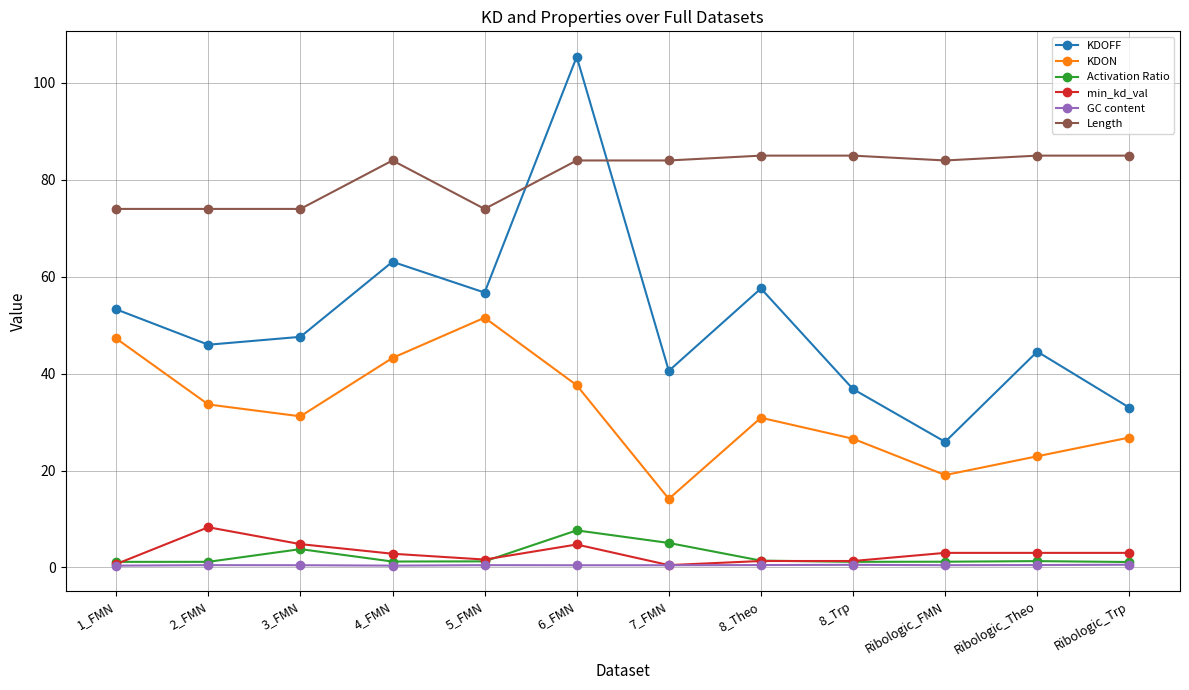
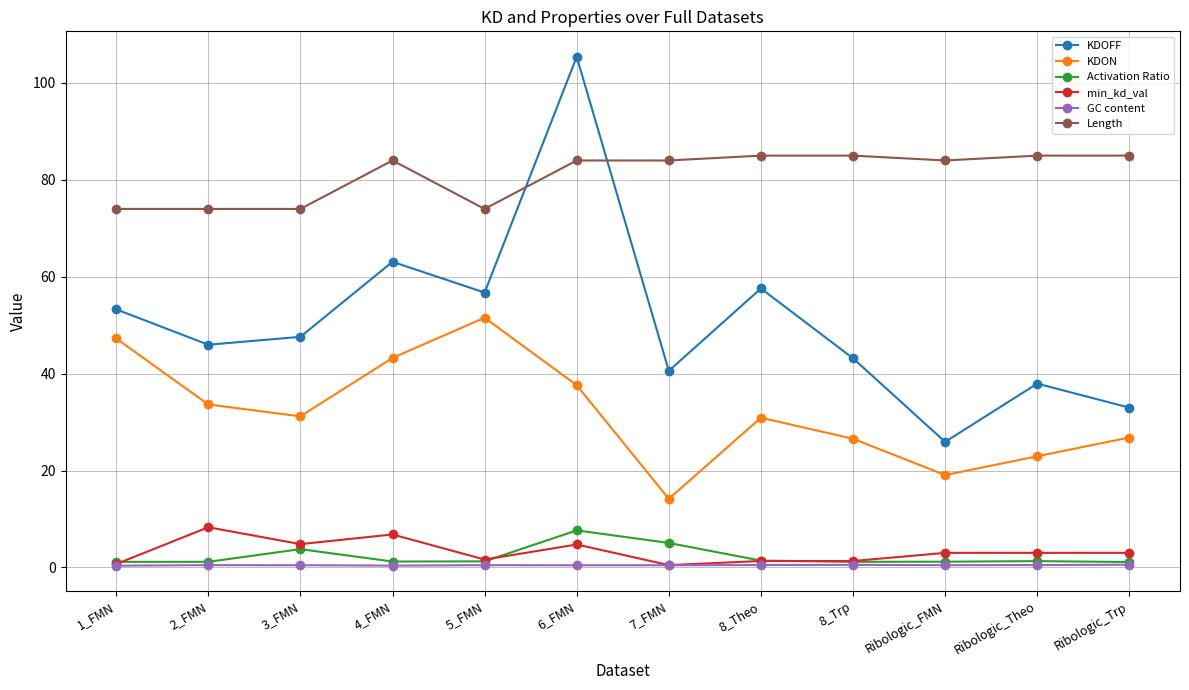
  {
    "KDOFF": {
      "1_FMN": 53,
      "2_FMN": 46,
      "3_FMN": 48,
      "4_FMN": 63,
      "5_FMN": 57,
      "6_FMN": 105,
      "7_FMN": 41,
      "8_Theo": 58,
-     "8_Trp": 37,
+     "8_Trp": 43,
      "Ribologic_FMN": 26,
-     "Ribologic_Theo": 45,
+     "Ribologic_Theo": 38,
      "Ribologic_Trp": 33
    },
    "KDON": {
      "1_FMN": 47,
      "2_FMN": 34,
      "3_FMN": 31,
      "4_FMN": 43,
      "5_FMN": 52,
      "6_FMN": 38,
      "7_FMN": 14,
      "8_Theo": 31,
      "8_Trp": 27,
      "Ribologic_FMN": 19,
      "Ribologic_Theo": 23,
      "Ribologic_Trp": 27
    },
    "Activation Ratio": {
      "2_FMN": 1,
      "3_FMN": 4,
      "4_FMN": 1,
      "6_FMN": 8,
      "7_FMN": 5,
      "Ribologic_FMN": 1,
      "Ribologic_Theo": 1,
      "Ribologic_Trp": 1
    },
    "min_kd_val": {
      "2_FMN": 8,
      "3_FMN": 5,
-     "4_FMN": 3,
+     "4_FMN": 7,
      "6_FMN": 5,
      "Ribologic_FMN": 3,
      "Ribologic_Theo": 3,
      "Ribologic_Trp": 3
    },
    "GC content": {
      "2_FMN": 0,
      "3_FMN": 0,
      "4_FMN": 0,
      "5_FMN": 0,
      "6_FMN": 0,
      "8_Theo": 0,
      "8_Trp": 1,
      "Ribologic_FMN": 0,
      "Ribologic_Theo": 0,
      "Ribologic_Trp": 1
    },
    "Length": {
      "1_FMN": 74,
      "2_FMN": 74,
      "3_FMN": 74,
      "4_FMN": 84,
      "5_FMN": 74,
      "6_FMN": 84,
      "7_FMN": 84,
      "8_Theo": 85,
      "8_Trp": 85,
      "Ribologic_FMN": 84,
      "Ribologic_Theo": 85,
      "Ribologic_Trp": 85
    }
  }
